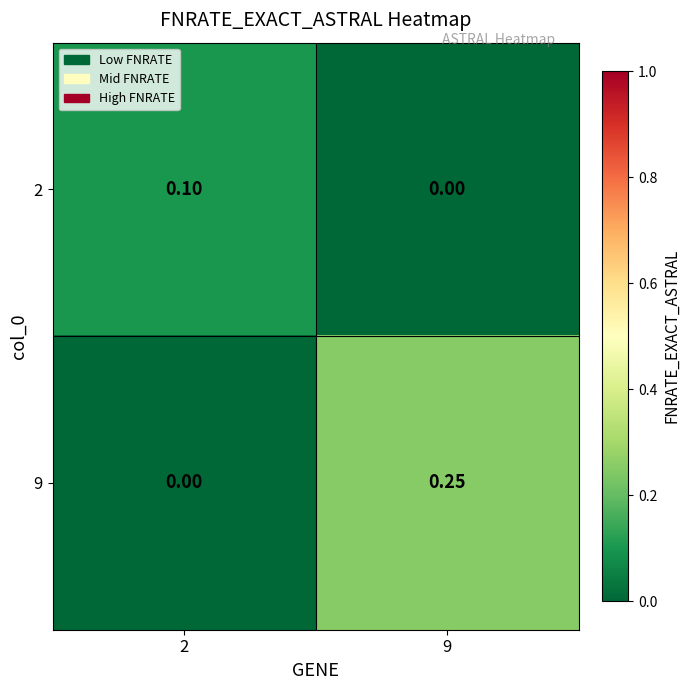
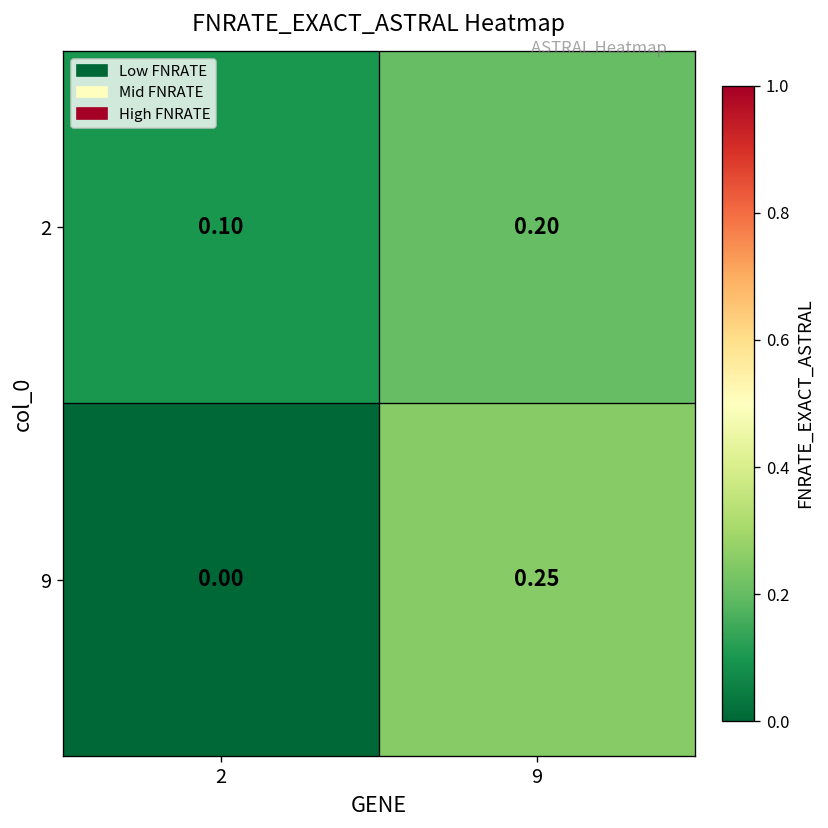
  {
    "2": {
      "2": 0.10,
-     "9": 0.00
+     "9": 0.20
    },
    "9": {
      "2": 0.00,
      "9": 0.25
    }
  }
